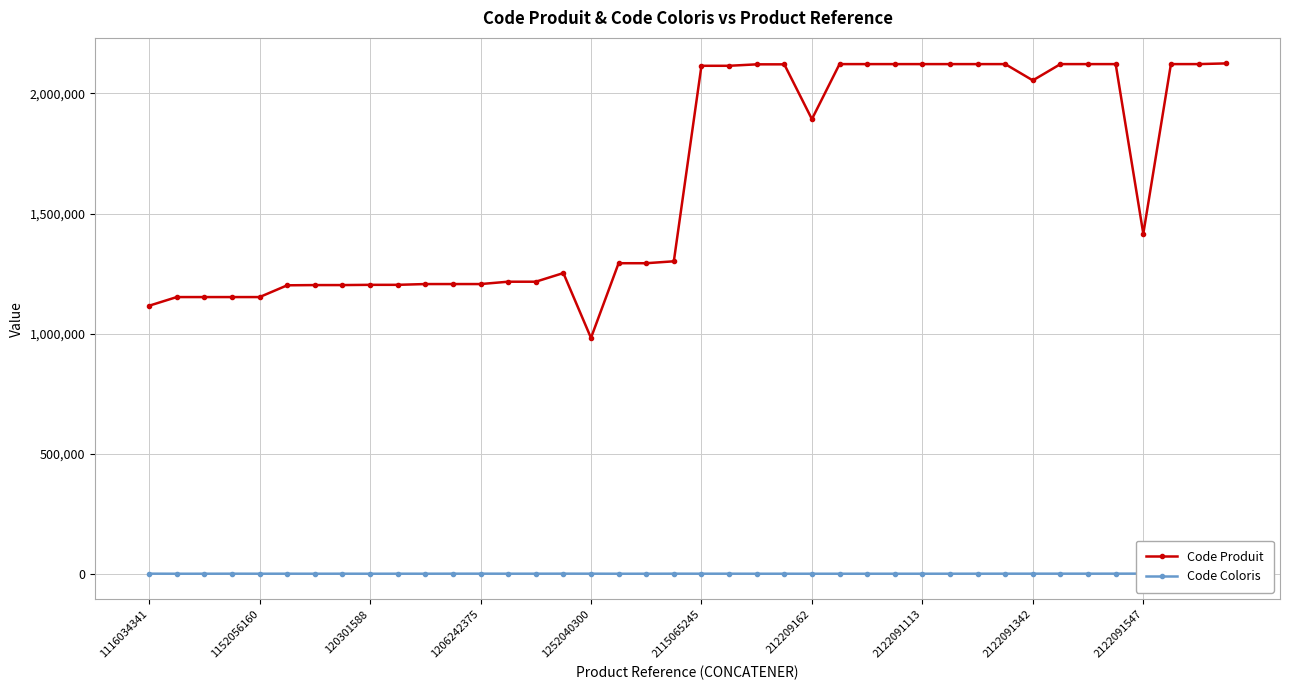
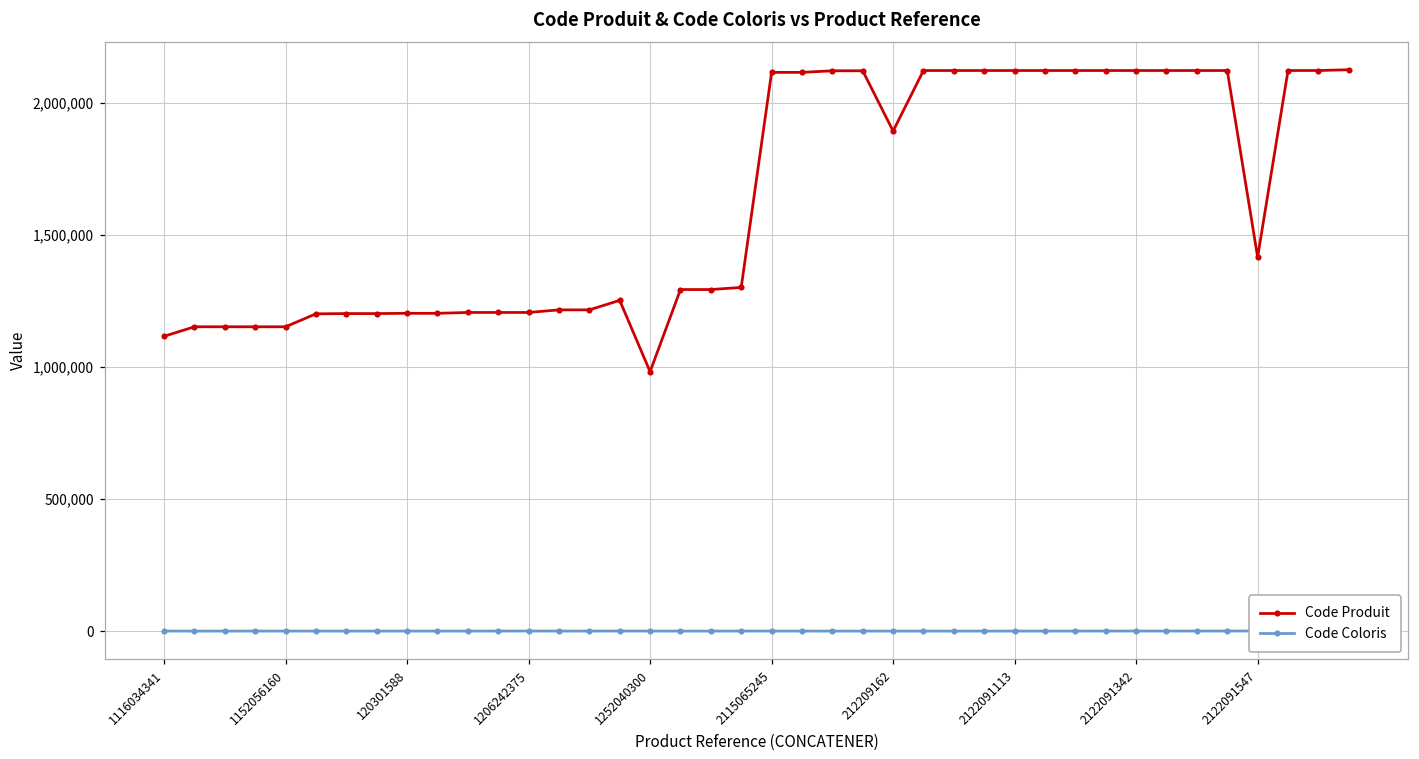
  {
    "Code Produit": {
      "1116034341": "1,120,000",
      "1152056160": "1,150,000",
      "120301588": "1,200,000",
      "1206242375": "1,210,000",
      "1252040300": "980,000",
      "2115065245": "2,120,000",
      "212209162": "1,890,000",
      "2122091113": "2,120,000",
-     "2122091342": "2,050,000",
+     "2122091342": "2,120,000",
      "2122091547": "1,420,000"
    },
    "Code Coloris": {
      "1116034341": "0",
      "1152056160": "0",
      "120301588": "0",
      "1206242375": "0",
      "1252040300": "0",
      "2115065245": "0",
      "212209162": "0",
      "2122091113": "0",
      "2122091342": "0"
    }
  }
